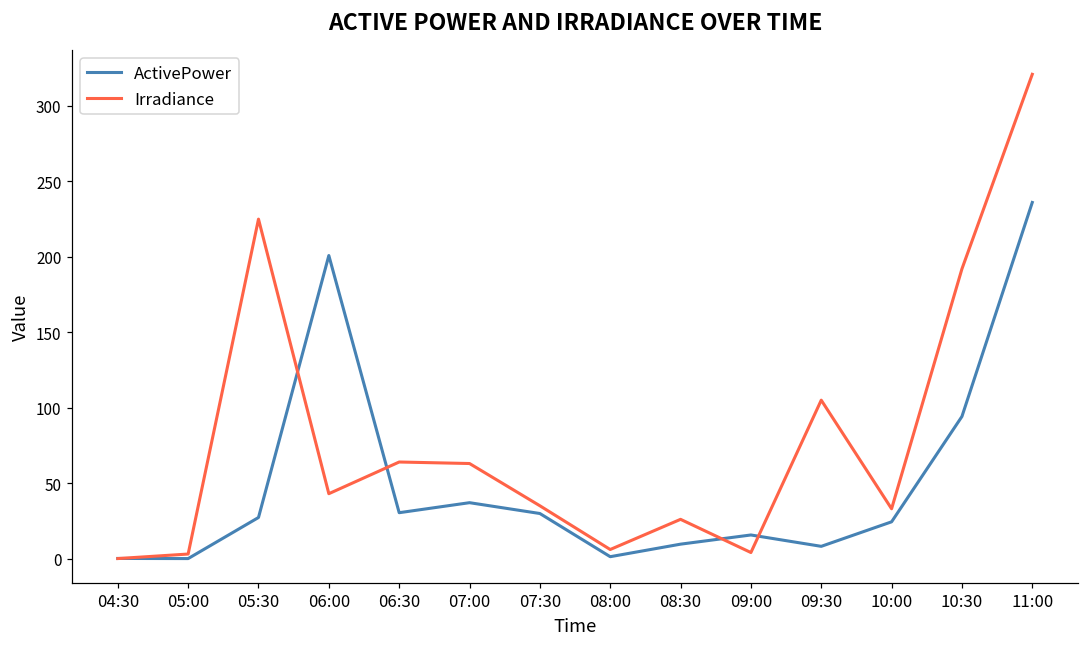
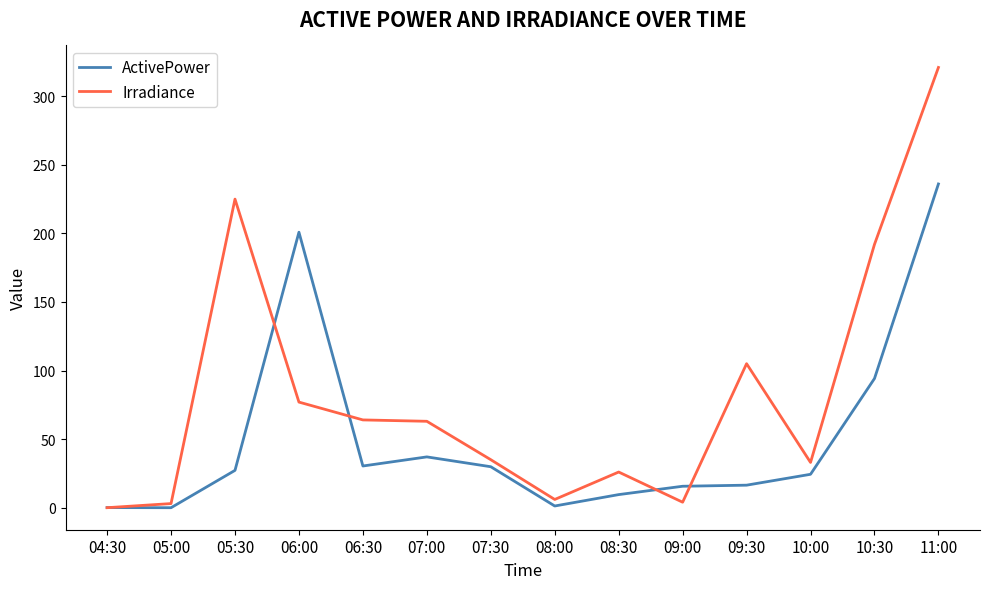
  {
    "ActivePower": {
      "05:00": 0,
      "05:30": 27,
      "06:00": 201,
      "06:30": 30,
      "07:00": 37,
      "07:30": 30,
      "08:00": 1,
      "08:30": 10,
      "09:00": 16,
-     "09:30": 8,
+     "09:30": 16,
      "10:00": 24,
      "10:30": 94,
      "11:00": 236
    },
    "Irradiance": {
      "05:00": 3,
      "05:30": 225,
-     "06:00": 43,
+     "06:00": 77,
      "06:30": 64,
      "07:00": 63,
      "07:30": 35,
      "08:00": 6,
      "08:30": 26,
      "09:00": 4,
      "09:30": 105,
      "10:00": 33,
      "10:30": 192,
      "11:00": 321
    }
  }
